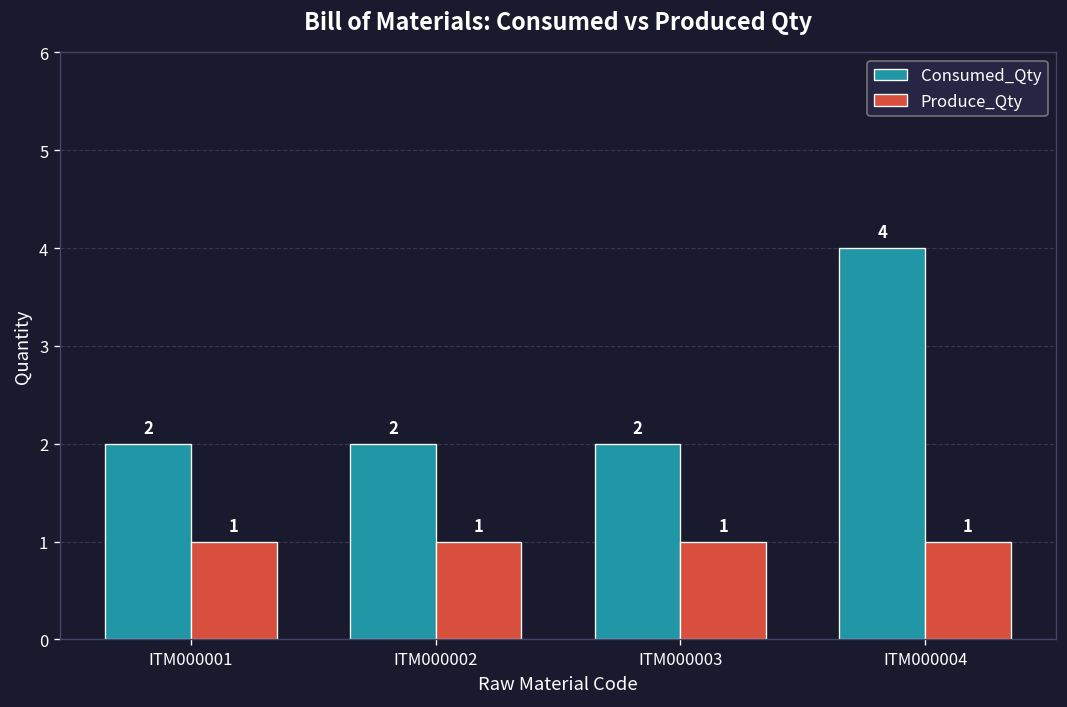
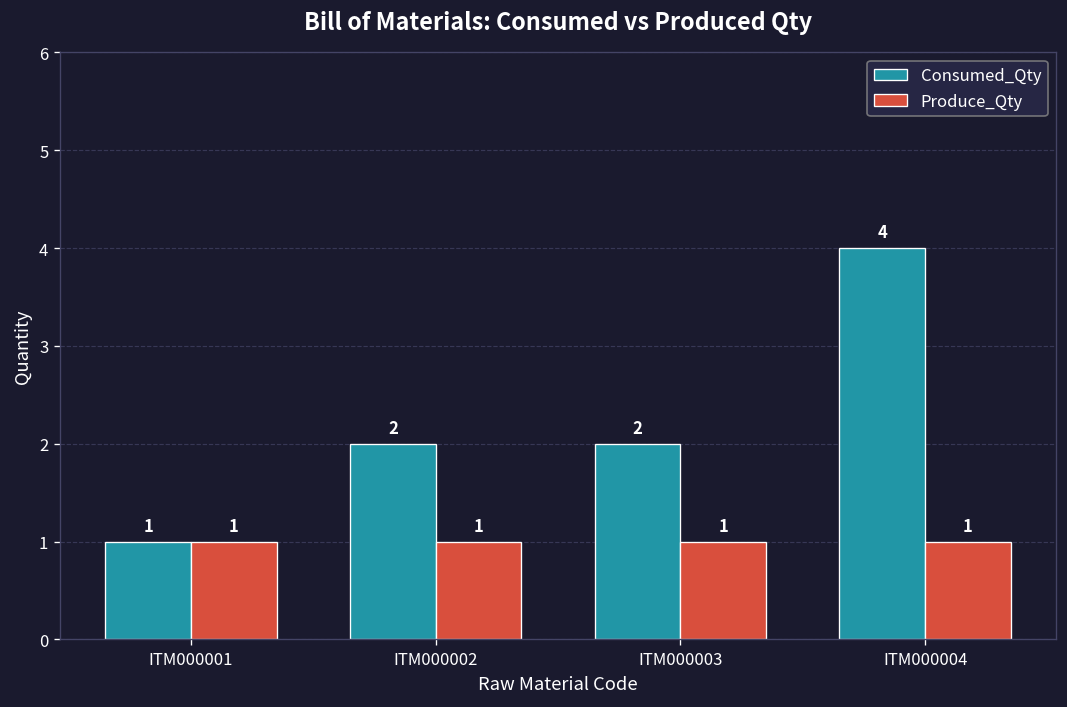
  {
    "Consumed_Qty": {
-     "ITM000001": 2,
+     "ITM000001": 1,
      "ITM000002": 2,
      "ITM000003": 2,
      "ITM000004": 4
    },
    "Produce_Qty": {
      "ITM000001": 1,
      "ITM000002": 1,
      "ITM000003": 1,
      "ITM000004": 1
    }
  }
